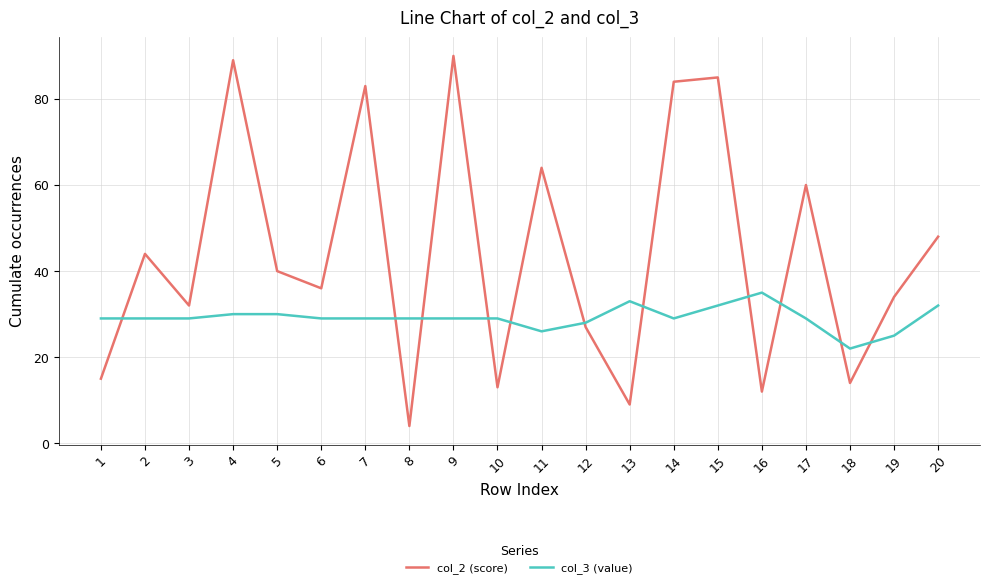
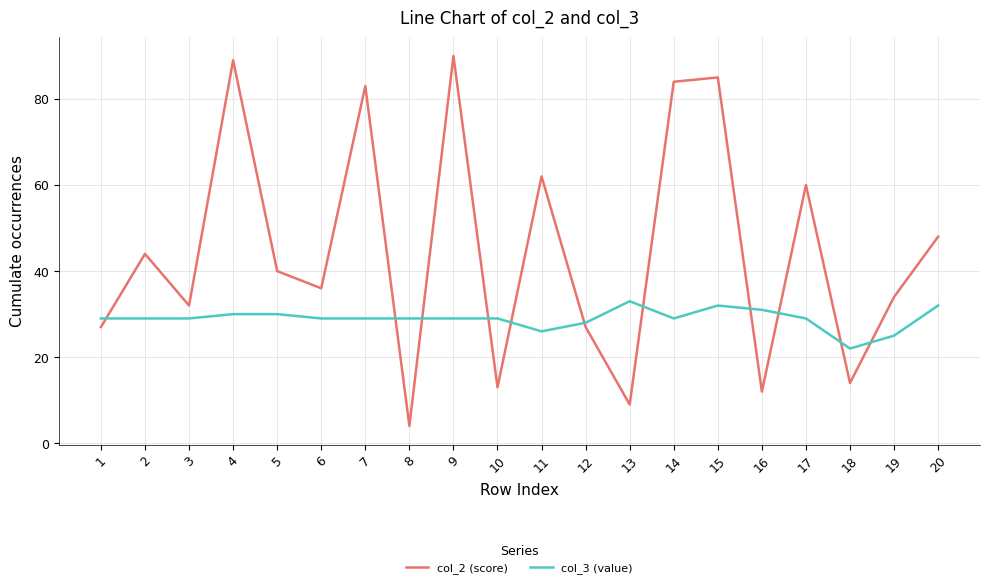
  {
    "col_2 (score)": {
-     "1": 15,
+     "1": 27,
      "2": 44,
      "3": 32,
      "4": 89,
      "5": 40,
      "6": 36,
      "7": 83,
      "8": 4,
      "9": 90,
      "10": 13,
-     "11": 64,
+     "11": 62,
      "12": 27,
      "13": 9,
      "14": 84,
      "15": 85,
      "16": 12,
      "17": 60,
      "18": 14,
      "19": 34,
      "20": 48
    },
    "col_3 (value)": {
      "1": 29,
      "2": 29,
      "3": 29,
      "4": 30,
      "5": 30,
      "6": 29,
      "7": 29,
      "8": 29,
      "9": 29,
      "10": 29,
      "11": 26,
      "12": 28,
      "13": 33,
      "14": 29,
      "15": 32,
-     "16": 35,
+     "16": 31,
      "17": 29,
      "18": 22,
      "19": 25,
      "20": 32
    }
  }
